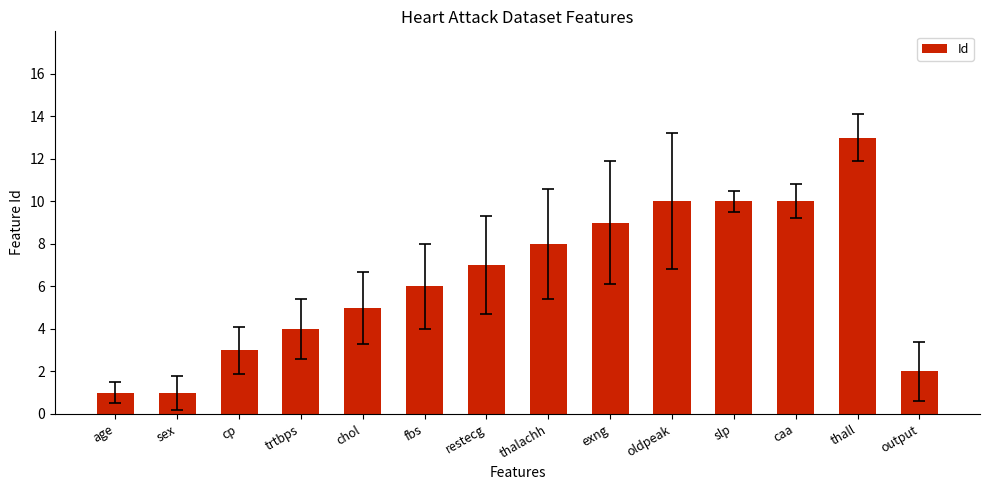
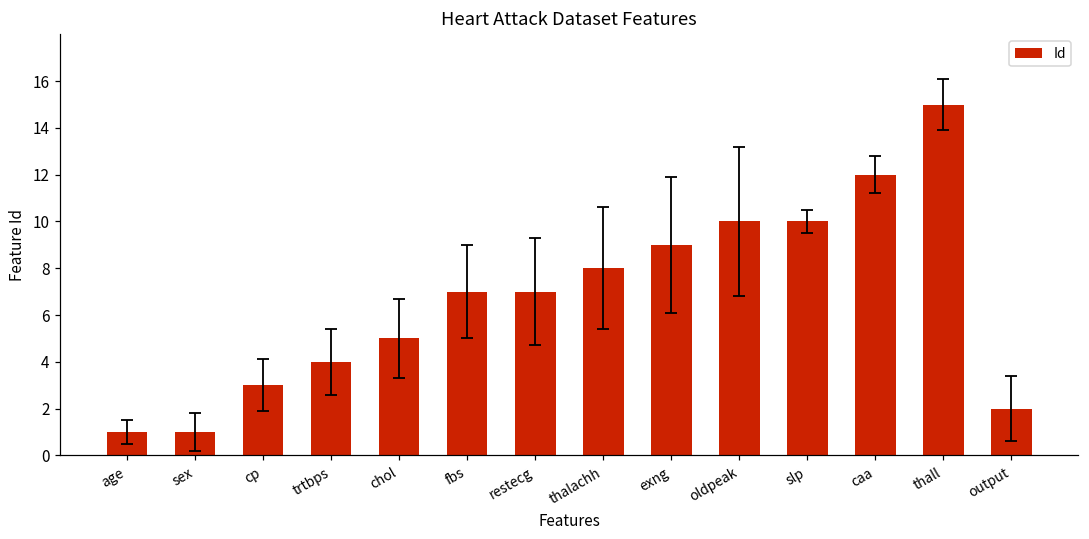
  {
    "Id": {
      "age": 1,
      "sex": 1,
      "cp": 3,
      "trtbps": 4,
      "chol": 5,
-     "fbs": 6,
+     "fbs": 7,
      "restecg": 7,
      "thalachh": 8,
      "exng": 9,
      "oldpeak": 10,
      "slp": 10,
-     "caa": 10,
-     "thall": 13,
+     "caa": 12,
+     "thall": 15,
      "output": 2
    }
  }
